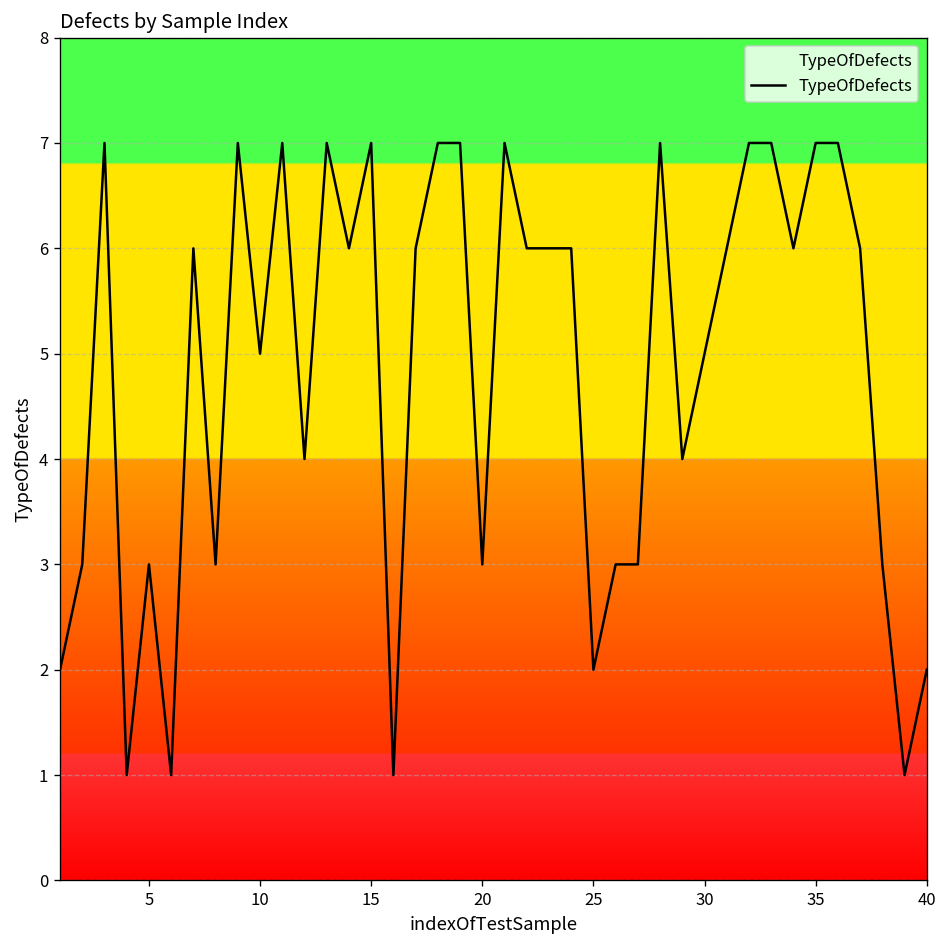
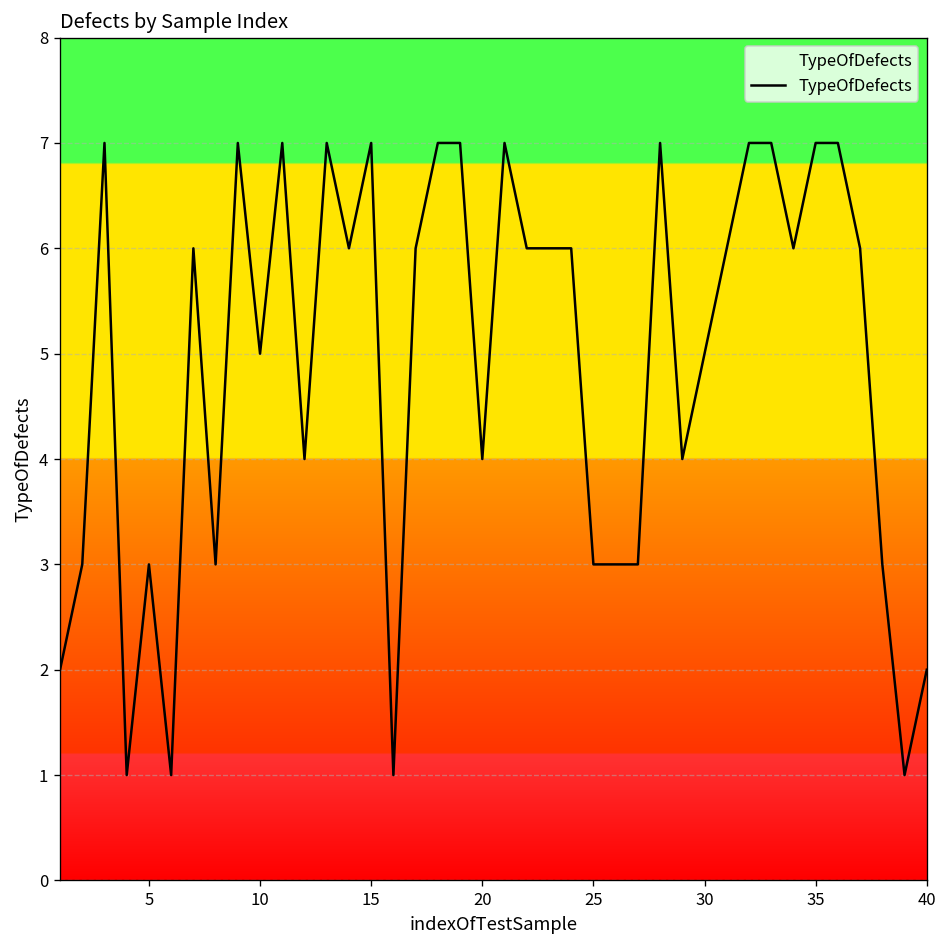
  {
    "5": 3,
    "10": 5,
    "15": 7,
-   "20": 3,
-   "25": 2,
+   "20": 4,
+   "25": 3,
    "30": 5,
    "35": 7,
    "40": 2
  }
